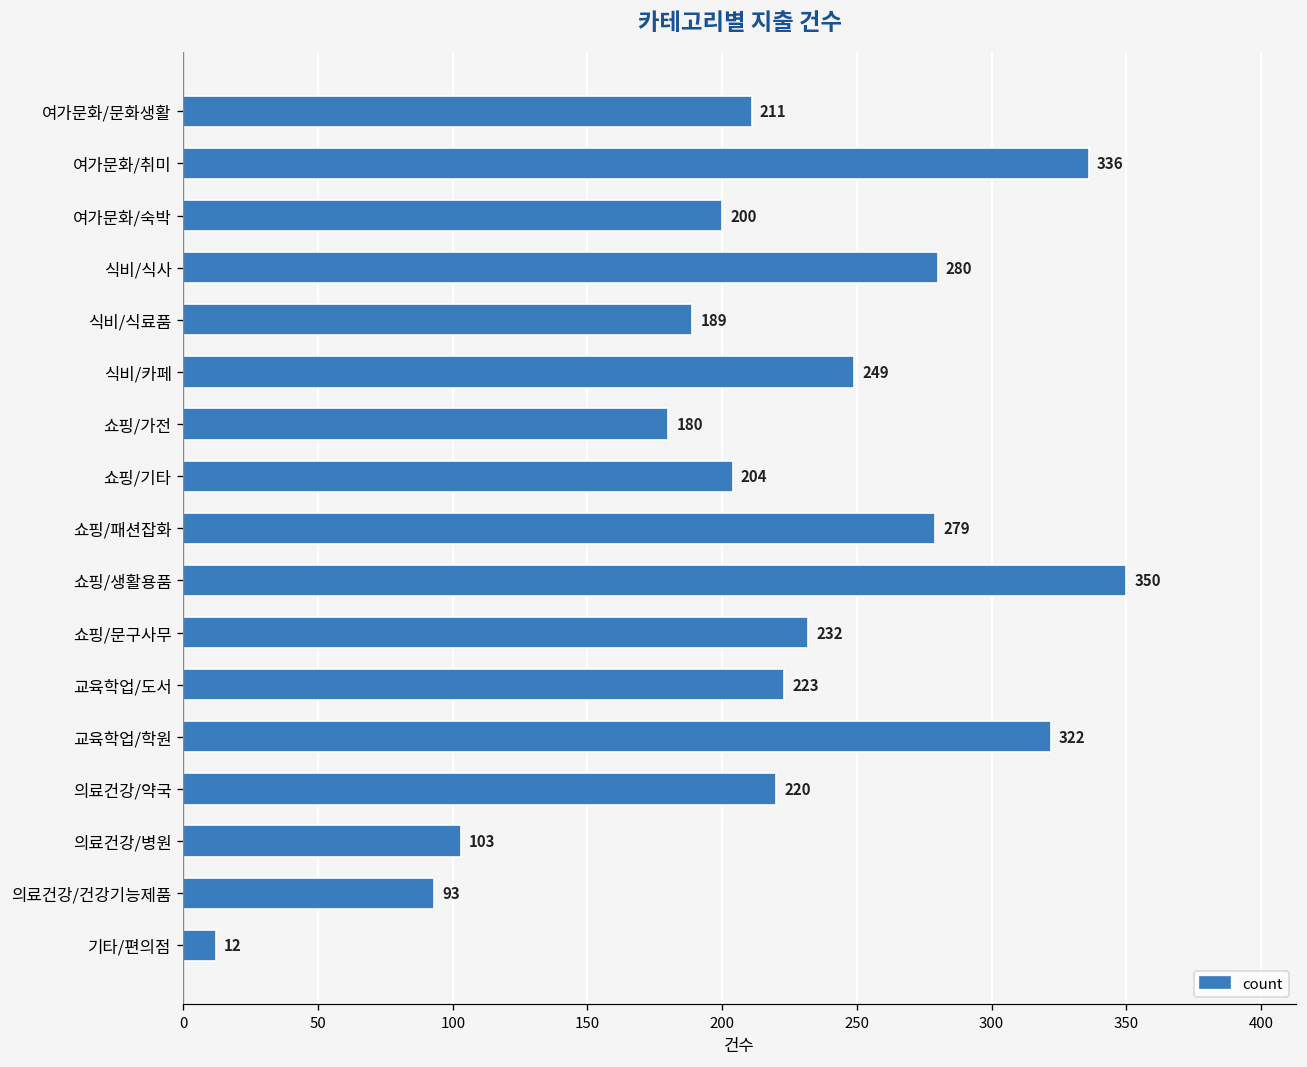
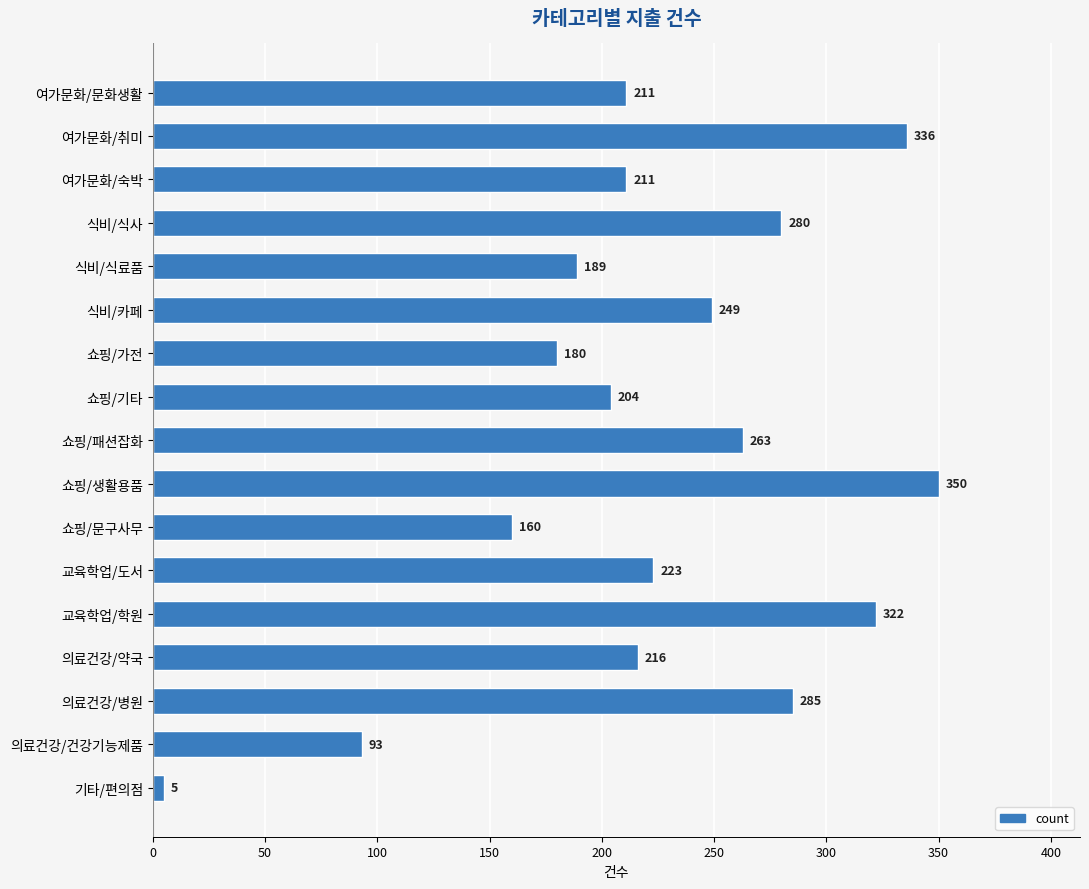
  {
    "여가문화/문화생활": 211,
    "여가문화/취미": 336,
-   "여가문화/숙박": 200,
+   "여가문화/숙박": 211,
    "식비/식사": 280,
    "식비/식료품": 189,
    "식비/카페": 249,
    "쇼핑/가전": 180,
    "쇼핑/기타": 204,
-   "쇼핑/패션잡화": 279,
+   "쇼핑/패션잡화": 263,
    "쇼핑/생활용품": 350,
-   "쇼핑/문구사무": 232,
+   "쇼핑/문구사무": 160,
    "교육학업/도서": 223,
    "교육학업/학원": 322,
-   "의료건강/약국": 220,
-   "의료건강/병원": 103,
+   "의료건강/약국": 216,
+   "의료건강/병원": 285,
    "의료건강/건강기능제품": 93,
-   "기타/편의점": 12
+   "기타/편의점": 5
  }
